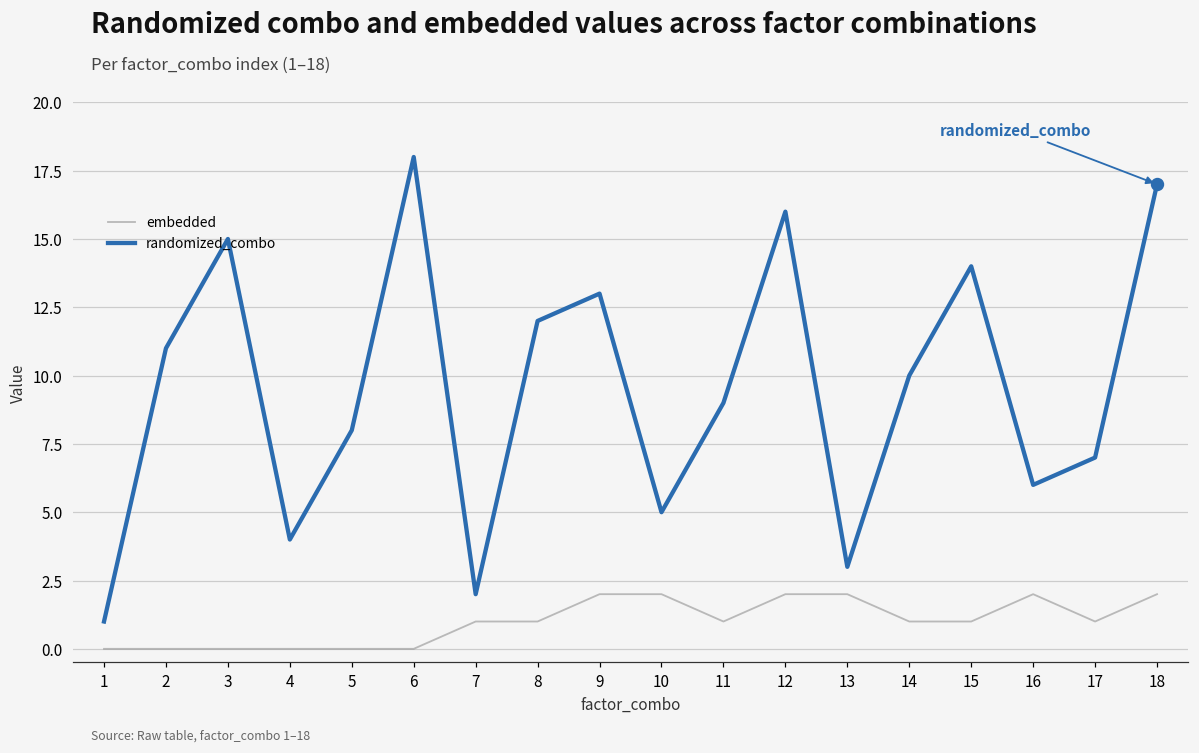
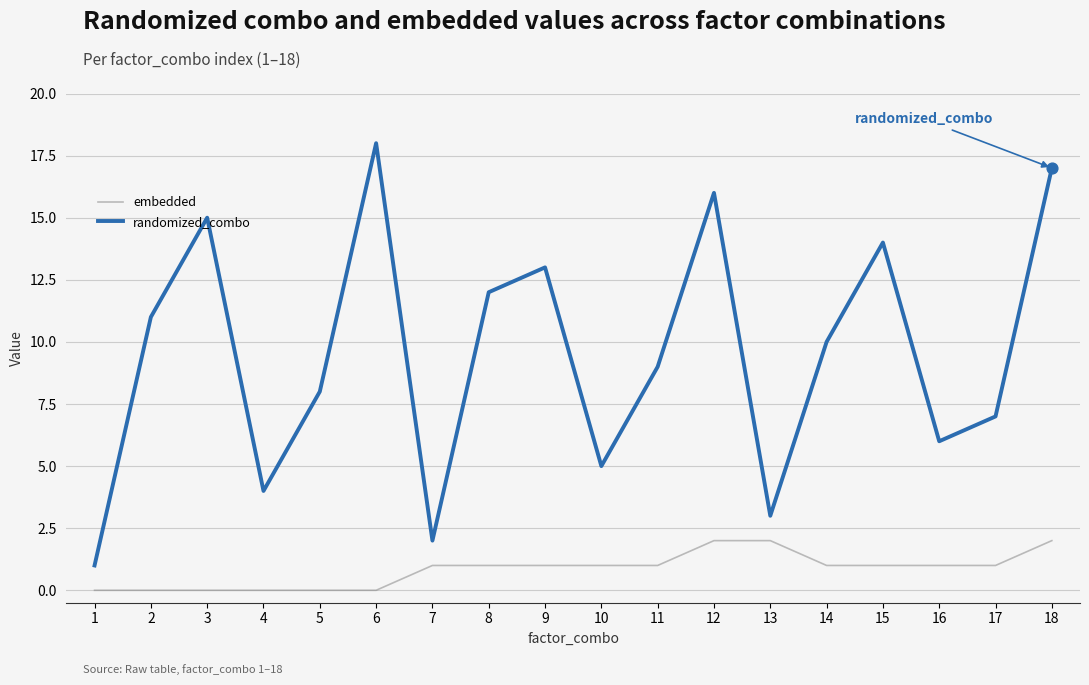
  {
    "embedded": {
      "1": 0,
      "2": 0,
      "3": 0,
      "4": 0,
      "5": 0,
      "6": 0,
      "7": 1,
      "8": 1,
-     "9": 2,
-     "10": 2,
+     "9": 1,
+     "10": 1,
      "11": 1,
      "12": 2,
      "13": 2,
      "14": 1,
      "15": 1,
-     "16": 2,
+     "16": 1,
      "17": 1,
      "18": 2
    }
  }
